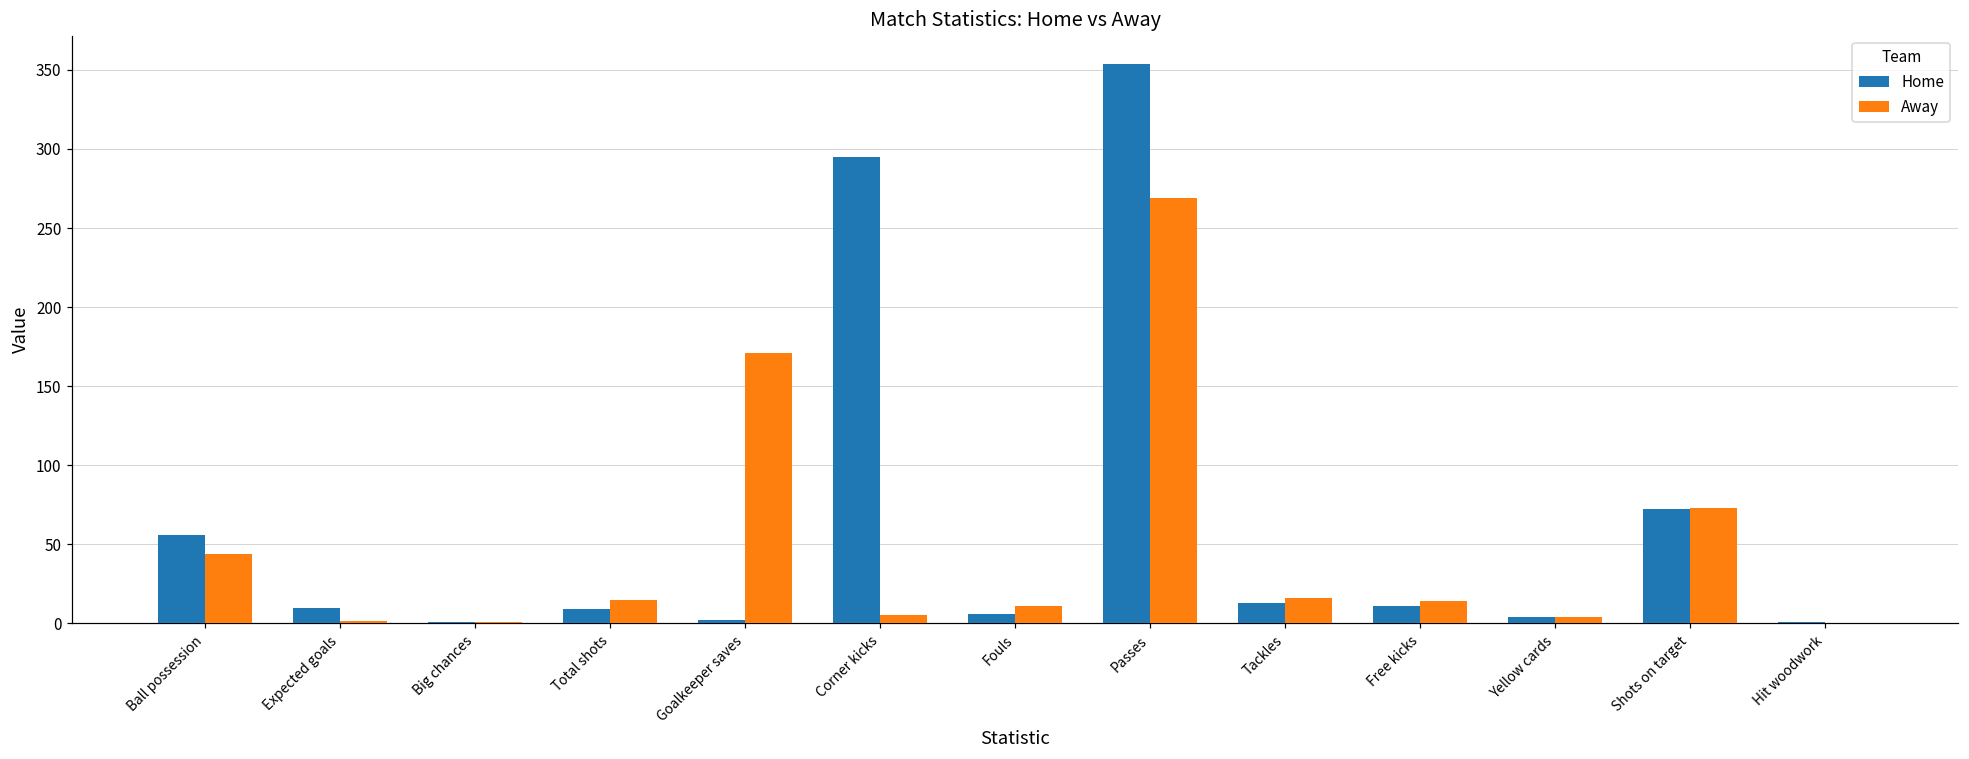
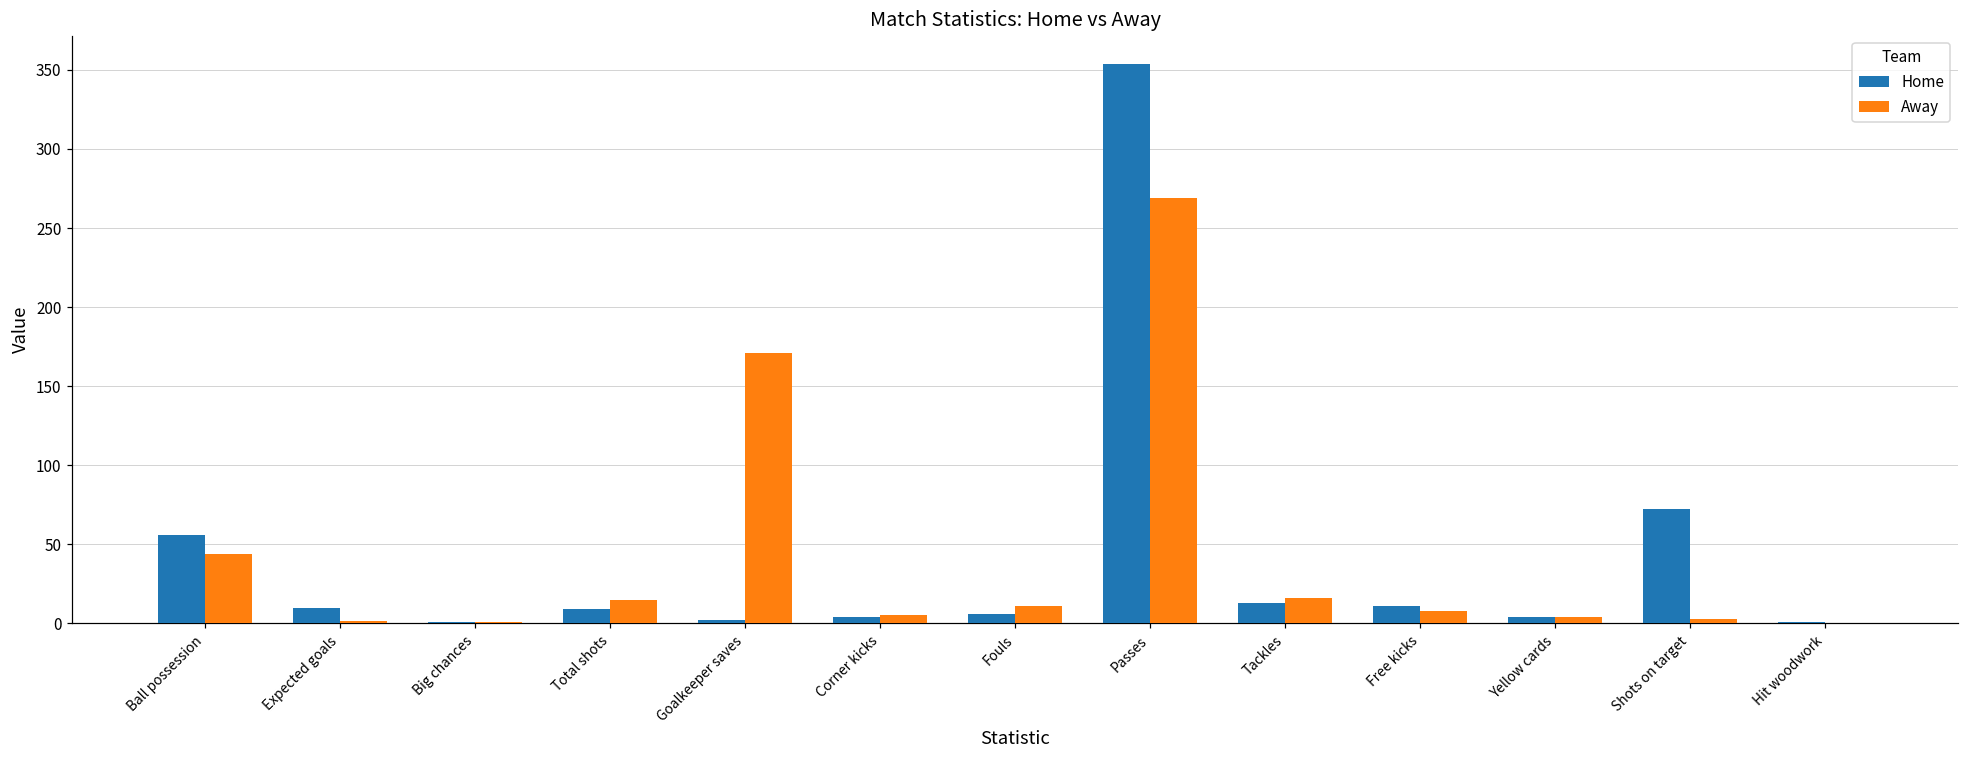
  {
    "Home": {
      "Ball possession": 56,
      "Expected goals": 10,
      "Total shots": 9,
      "Goalkeeper saves": 2,
-     "Corner kicks": 295,
+     "Corner kicks": 4,
      "Fouls": 6,
      "Passes": 354,
      "Tackles": 13,
      "Free kicks": 11,
      "Yellow cards": 4,
      "Shots on target": 72
    },
    "Away": {
      "Ball possession": 44,
      "Total shots": 15,
      "Goalkeeper saves": 171,
      "Corner kicks": 5,
      "Fouls": 11,
      "Passes": 269,
      "Tackles": 16,
-     "Free kicks": 14,
+     "Free kicks": 8,
      "Yellow cards": 4,
-     "Shots on target": 73,
+     "Shots on target": 3,
      "Hit woodwork": 0
    }
  }
